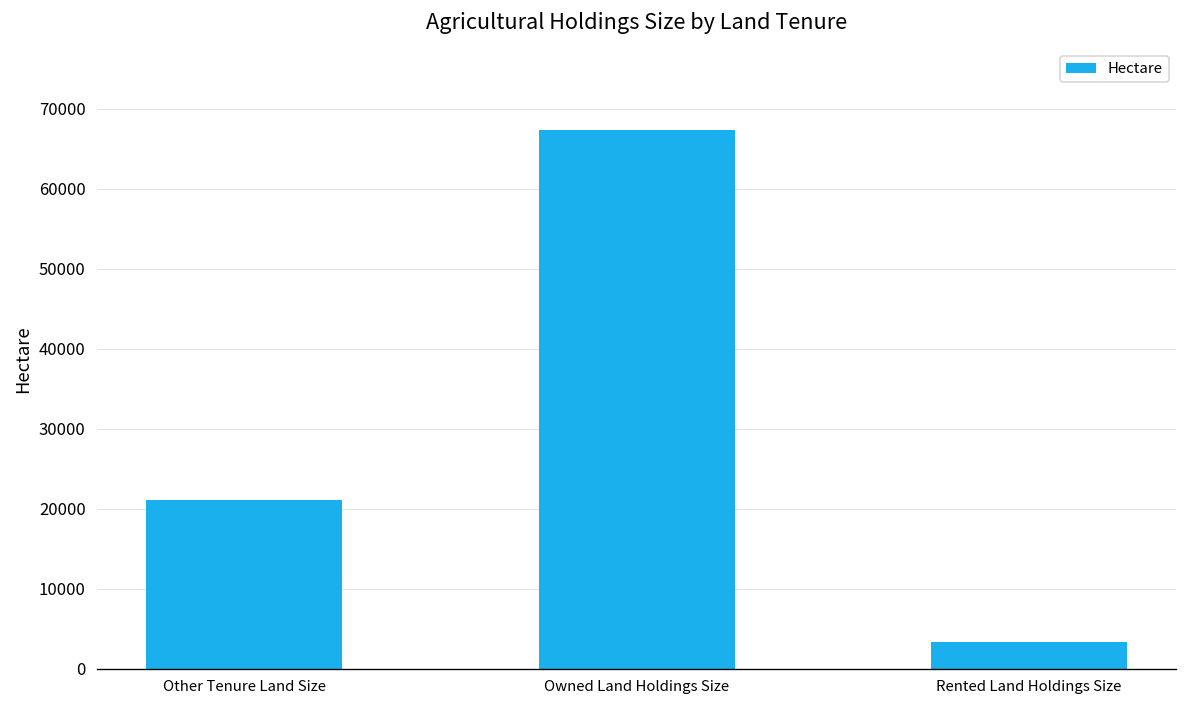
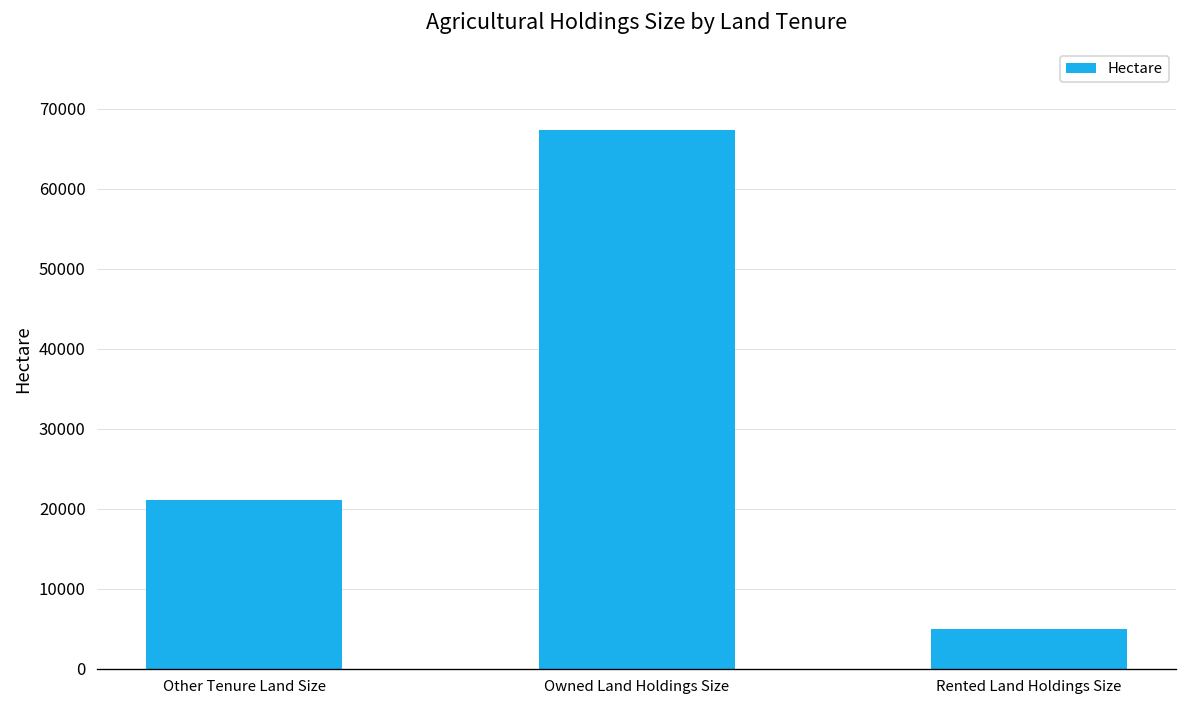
  {
    "Other Tenure Land Size": 21000,
    "Owned Land Holdings Size": 67000,
-   "Rented Land Holdings Size": 3000
+   "Rented Land Holdings Size": 5000
  }
